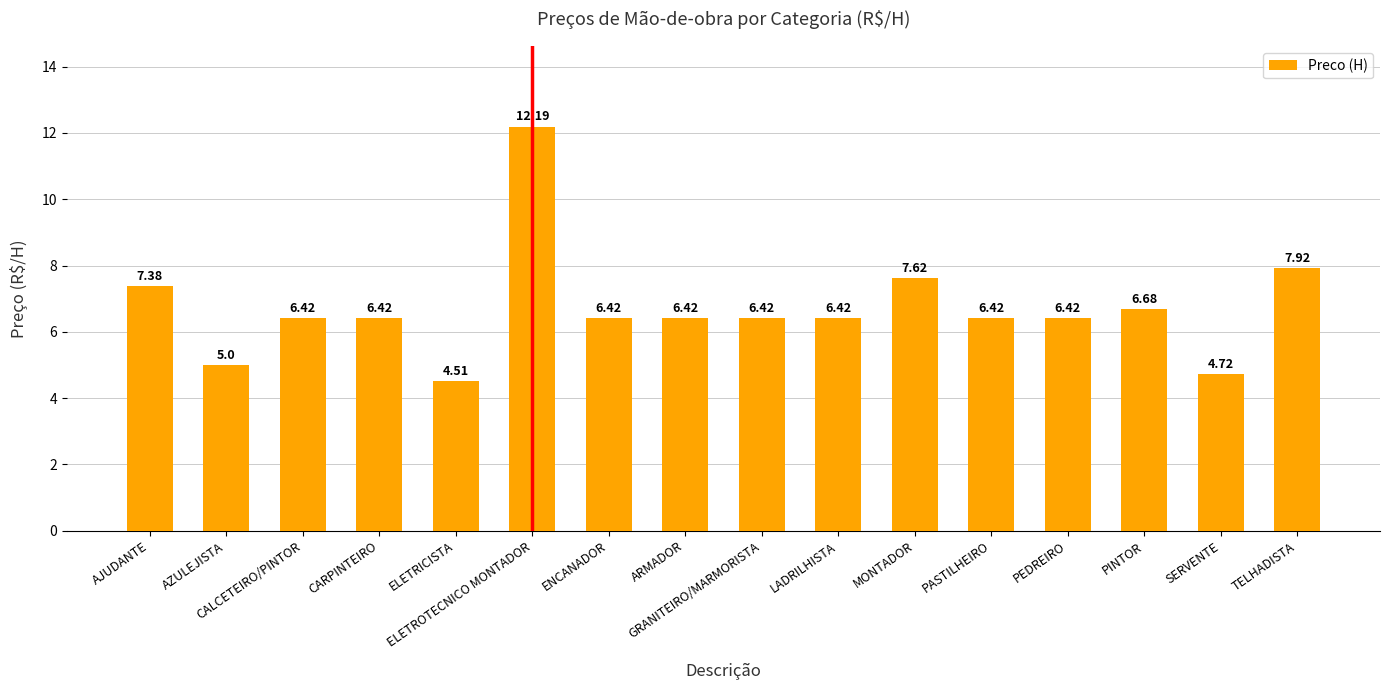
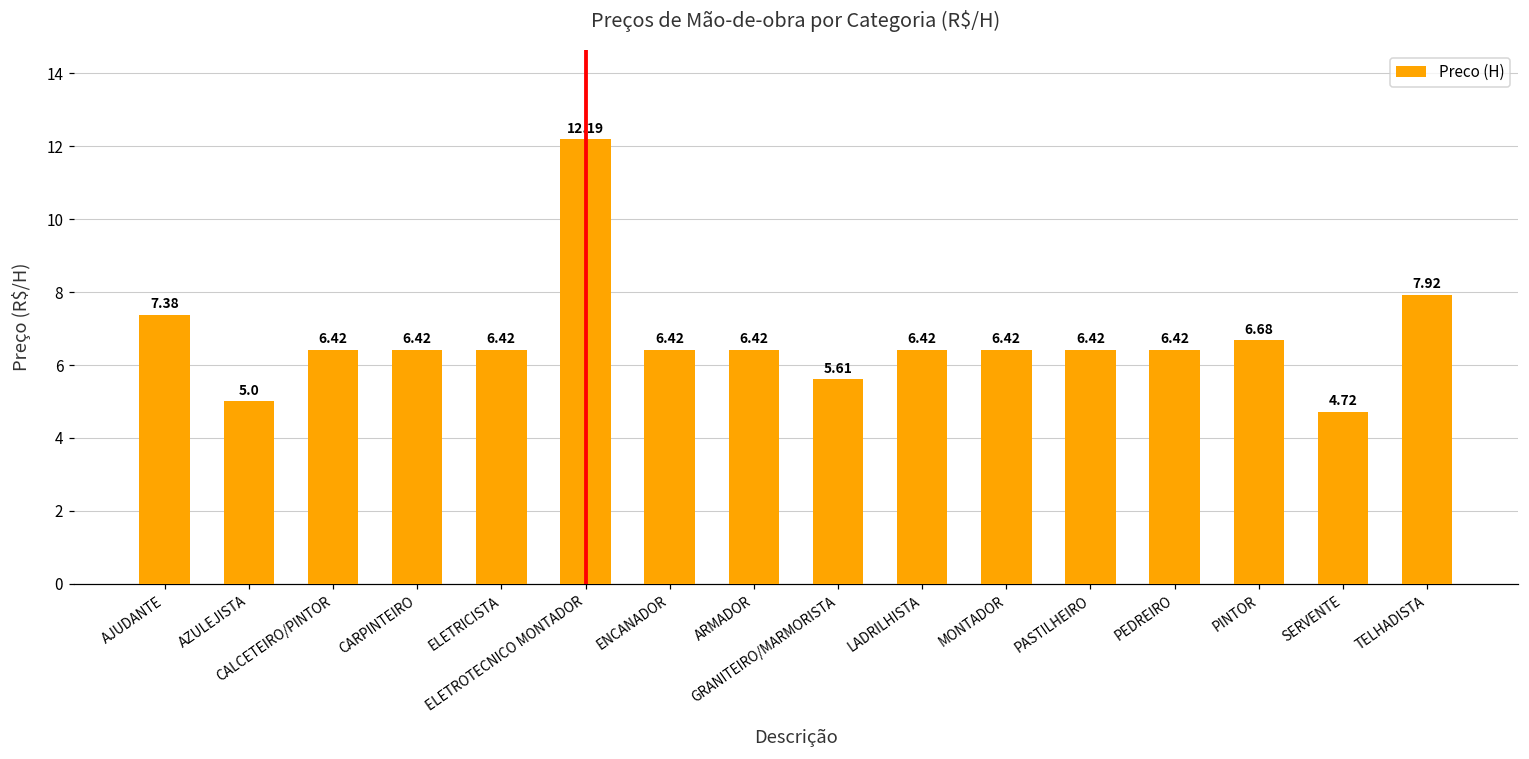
  {
    "AJUDANTE": 7.38,
    "AZULEJISTA": 5.0,
    "CALCETEIRO/PINTOR": 6.42,
    "CARPINTEIRO": 6.42,
-   "ELETRICISTA": 4.51,
+   "ELETRICISTA": 6.42,
    "ELETROTECNICO MONTADOR": 12.19,
    "ENCANADOR": 6.42,
    "ARMADOR": 6.42,
-   "GRANITEIRO/MARMORISTA": 6.42,
+   "GRANITEIRO/MARMORISTA": 5.61,
    "LADRILHISTA": 6.42,
-   "MONTADOR": 7.62,
+   "MONTADOR": 6.42,
    "PASTILHEIRO": 6.42,
    "PEDREIRO": 6.42,
    "PINTOR": 6.68,
    "SERVENTE": 4.72,
    "TELHADISTA": 7.92
  }
